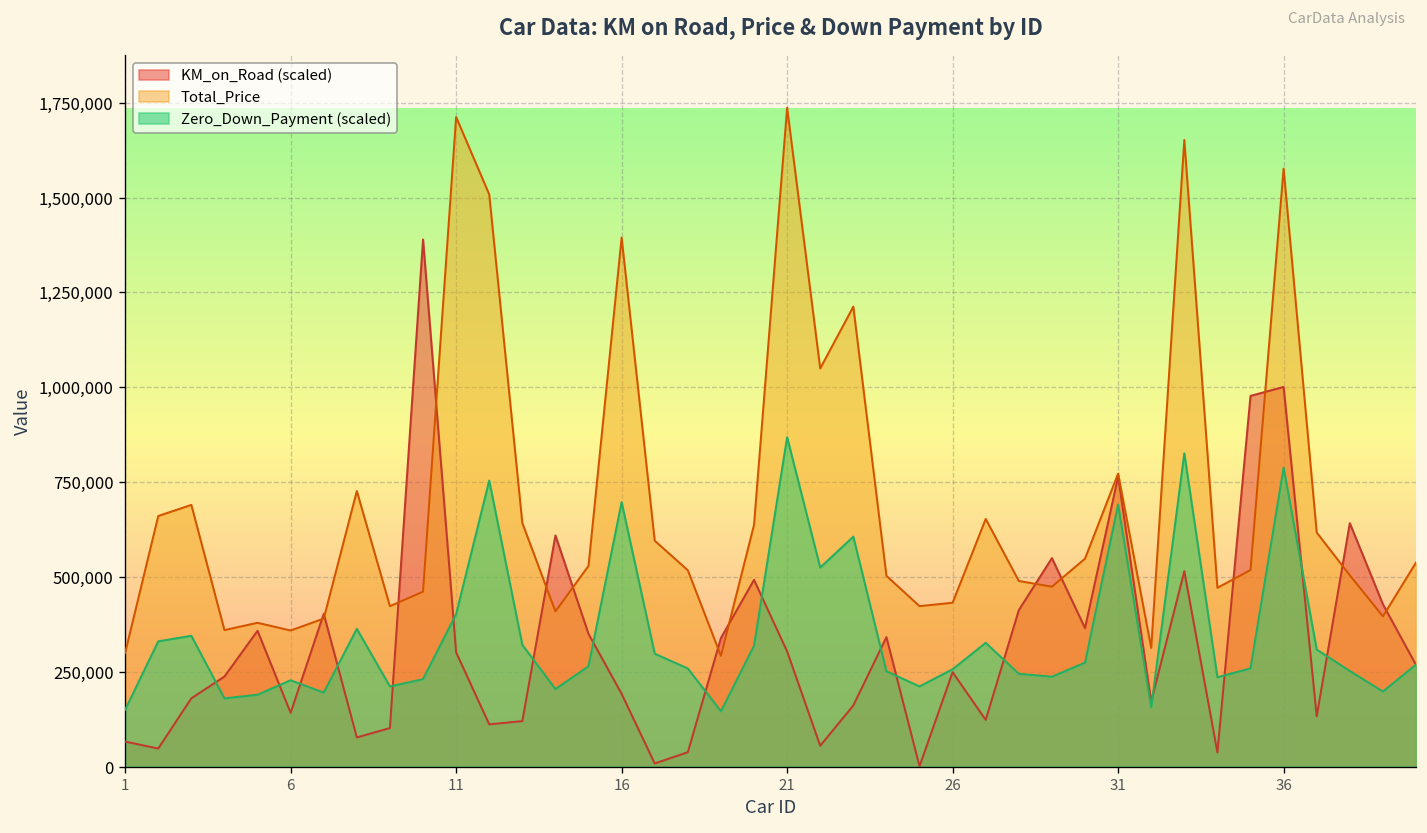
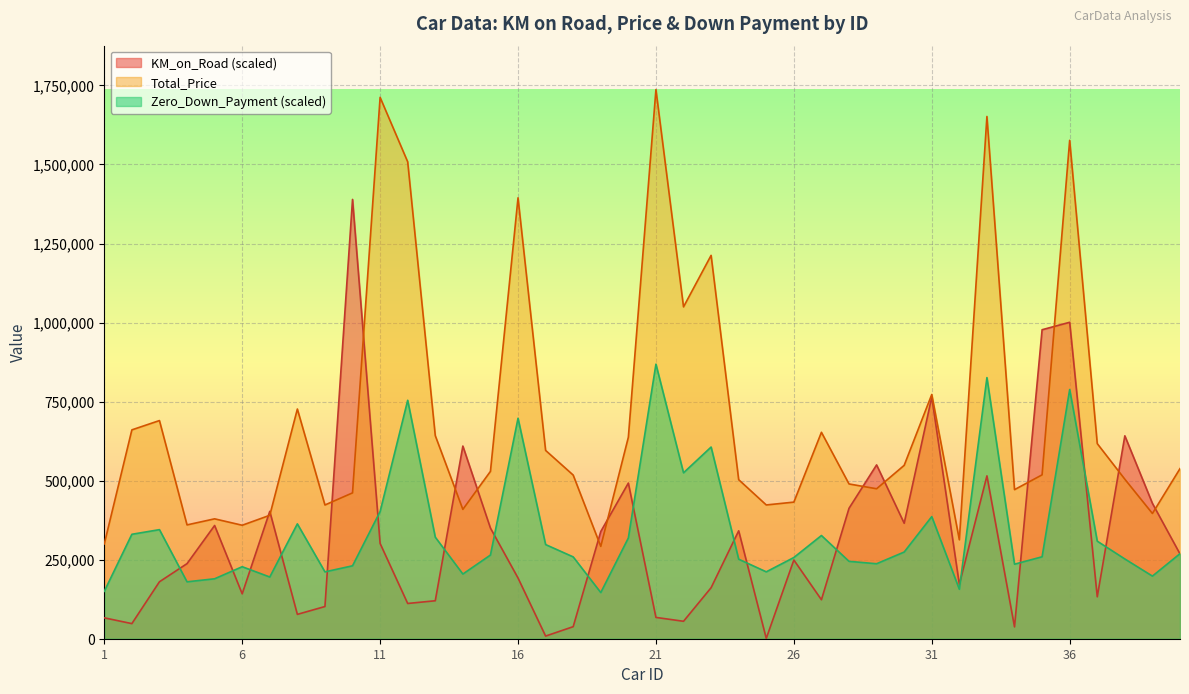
  {
    "KM_on_Road (scaled)": {
      "1": "70,000",
      "6": "140,000",
      "11": "300,000",
      "16": "190,000",
-     "21": "300,000",
+     "21": "70,000",
      "31": "760,000",
      "36": "1,000,000"
    },
    "Total_Price": {
      "1": "300,000",
      "6": "360,000",
      "11": "1,710,000",
      "16": "1,390,000",
      "21": "1,740,000",
      "26": "430,000",
      "31": "770,000",
      "36": "1,580,000"
    },
    "Zero_Down_Payment (scaled)": {
      "1": "150,000",
      "6": "230,000",
      "11": "400,000",
      "16": "700,000",
      "21": "870,000",
-     "31": "690,000",
+     "31": "390,000",
      "36": "790,000"
    }
  }
